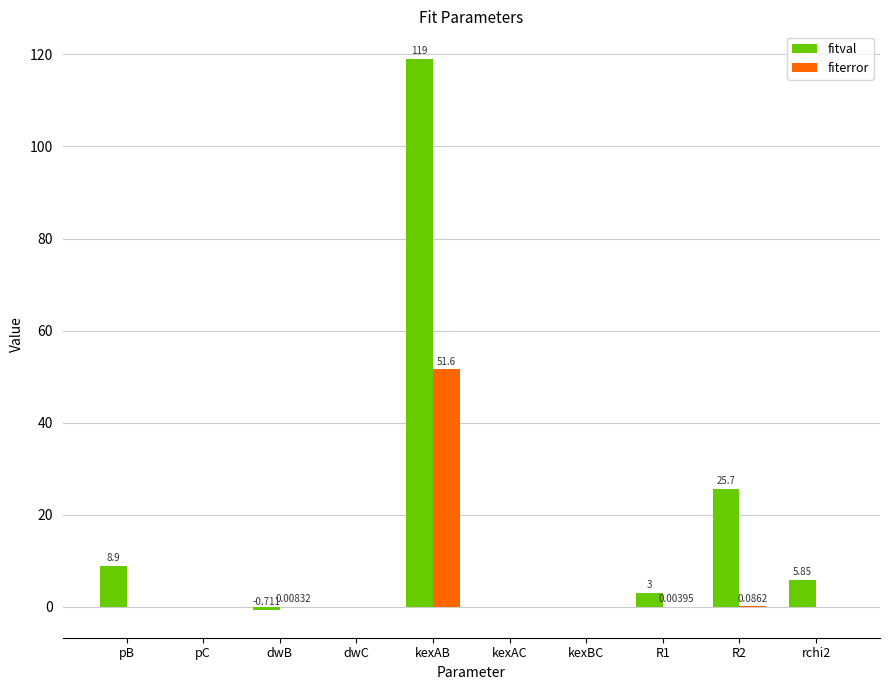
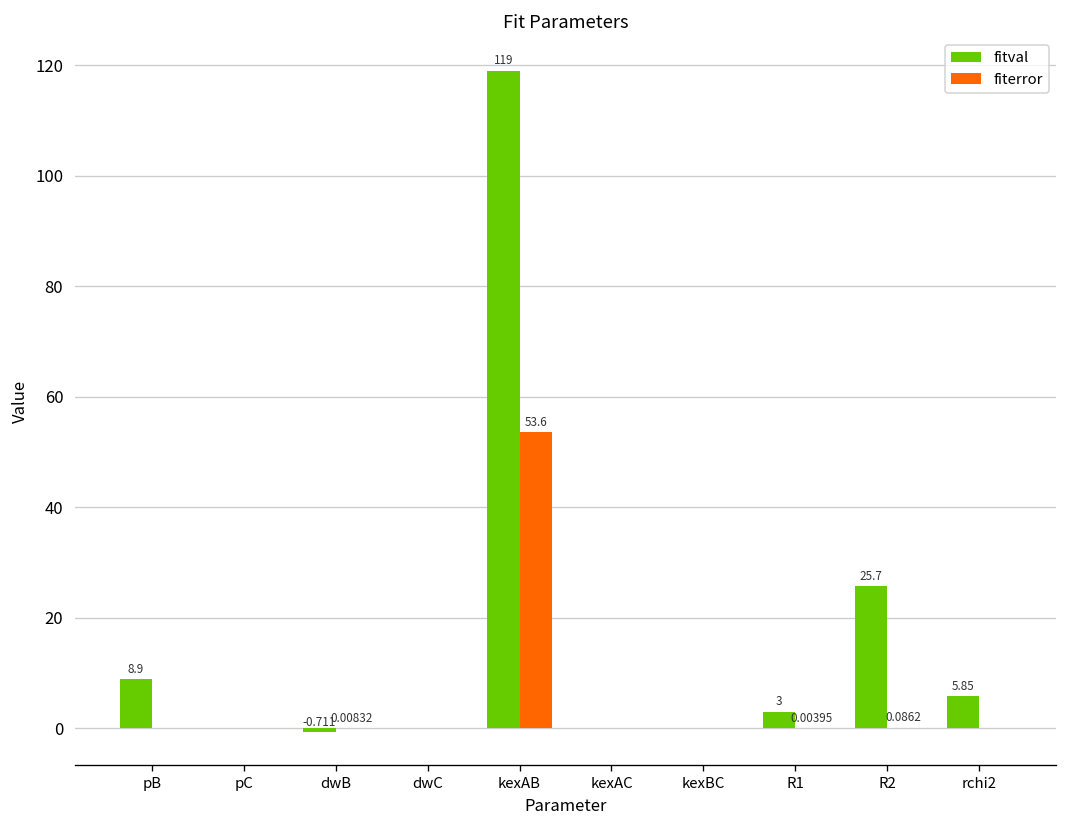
  {
    "fitval": {
      "pB": 8.9,
      "dwB": -0.711,
      "kexAB": 119,
      "R1": 3,
      "R2": 25.7,
      "rchi2": 5.85
    },
    "fiterror": {
      "dwB": 0.00832,
-     "kexAB": 51.6,
+     "kexAB": 53.6,
      "R1": 0.00395,
      "R2": 0.0862
    }
  }
